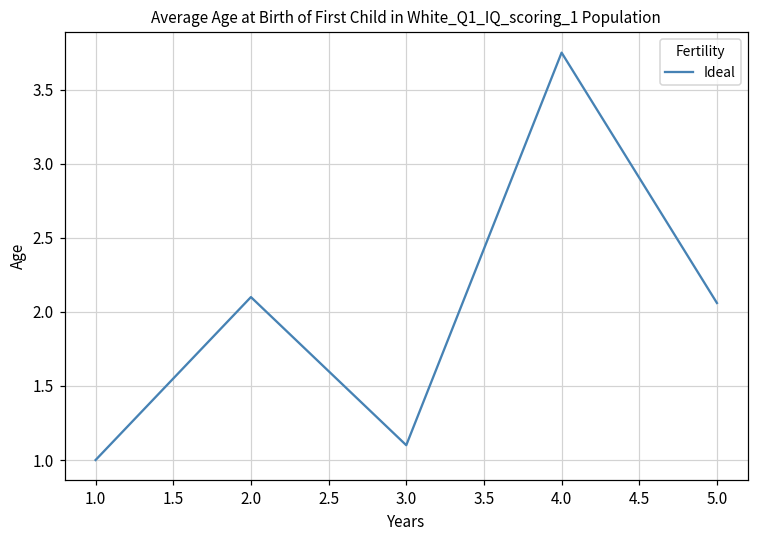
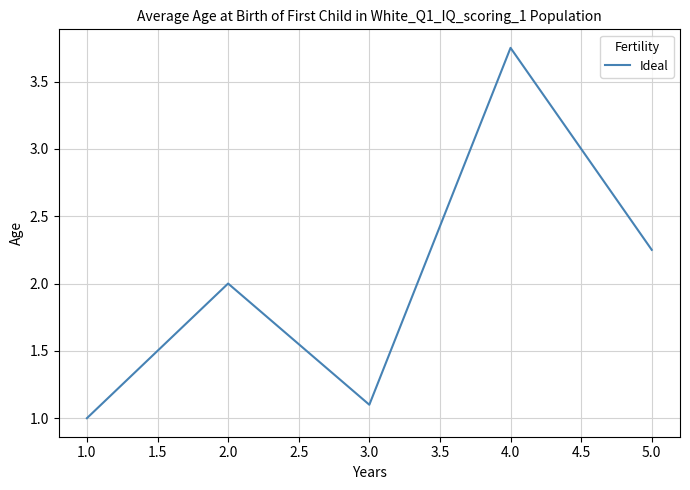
  {
    "1.0": 1.00,
-   "2.0": 2.1,
+   "2.0": 2.0,
    "3.0": 1.10,
    "4.0": 3.75,
-   "5.0": 2.06
+   "5.0": 2.25
  }
